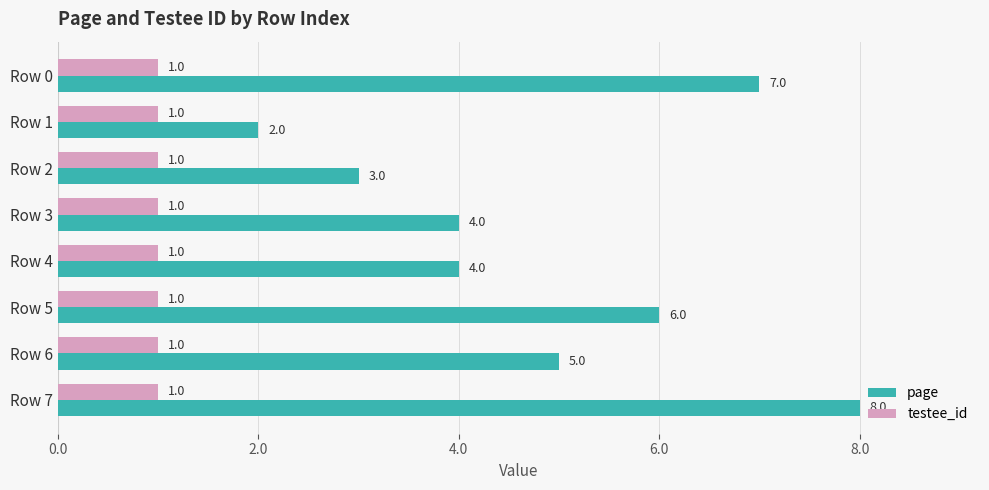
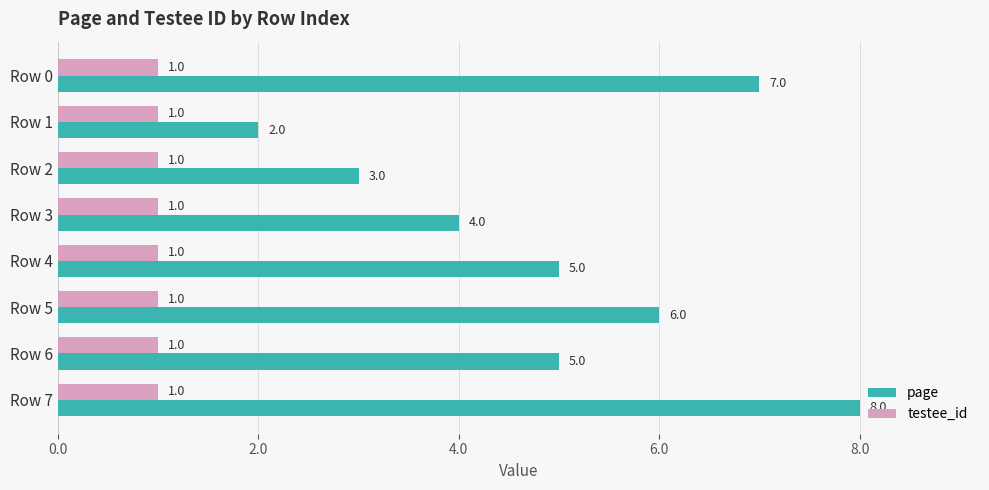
  {
    "page": {
      "Row 0": 7.0,
      "Row 1": 2.0,
      "Row 2": 3.0,
      "Row 3": 4.0,
-     "Row 4": 4.0,
+     "Row 4": 5.0,
      "Row 5": 6.0,
      "Row 6": 5.0,
      "Row 7": 8.0
    },
    "testee_id": {
      "Row 0": 1.0,
      "Row 1": 1.0,
      "Row 2": 1.0,
      "Row 3": 1.0,
      "Row 4": 1.0,
      "Row 5": 1.0,
      "Row 6": 1.0,
      "Row 7": 1.0
    }
  }
